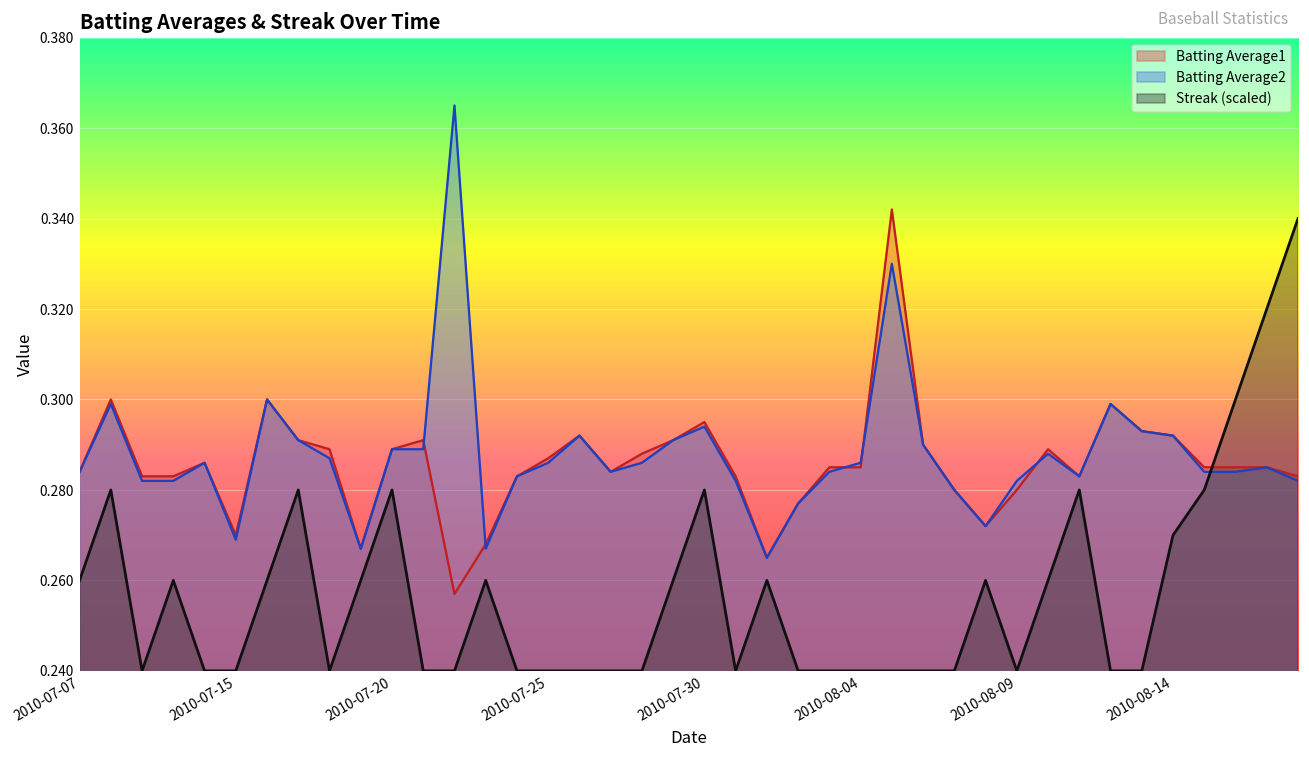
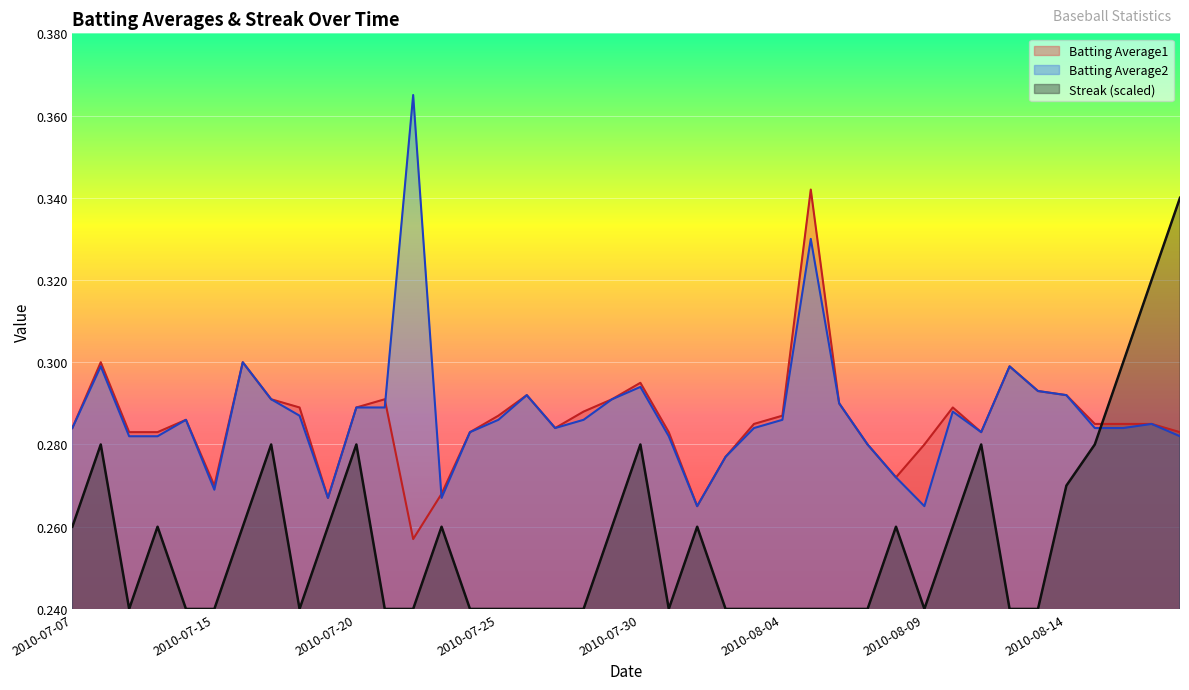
  {
    "Batting Average1": {
      "2010-07-15": 0.270,
      "2010-07-25": 0.287,
      "2010-07-30": 0.295,
-     "2010-08-04": 0.285,
+     "2010-08-04": 0.287,
      "2010-08-09": 0.280
    },
    "Batting Average2": {
      "2010-07-15": 0.269,
      "2010-07-25": 0.286,
      "2010-07-30": 0.294,
      "2010-08-04": 0.286,
-     "2010-08-09": 0.282
+     "2010-08-09": 0.265
    },
    "Streak (scaled)": {
      "2010-07-07": 0.260,
      "2010-07-15": 0.240,
      "2010-07-20": 0.280,
      "2010-07-25": 0.240,
      "2010-07-30": 0.280,
      "2010-08-04": 0.240,
      "2010-08-09": 0.240,
      "2010-08-14": 0.270
    }
  }
